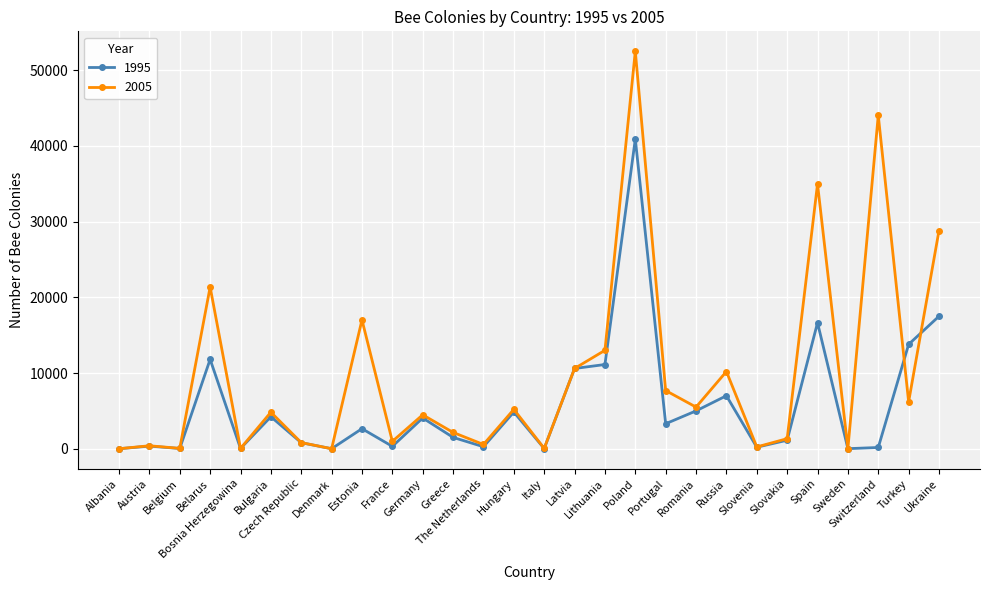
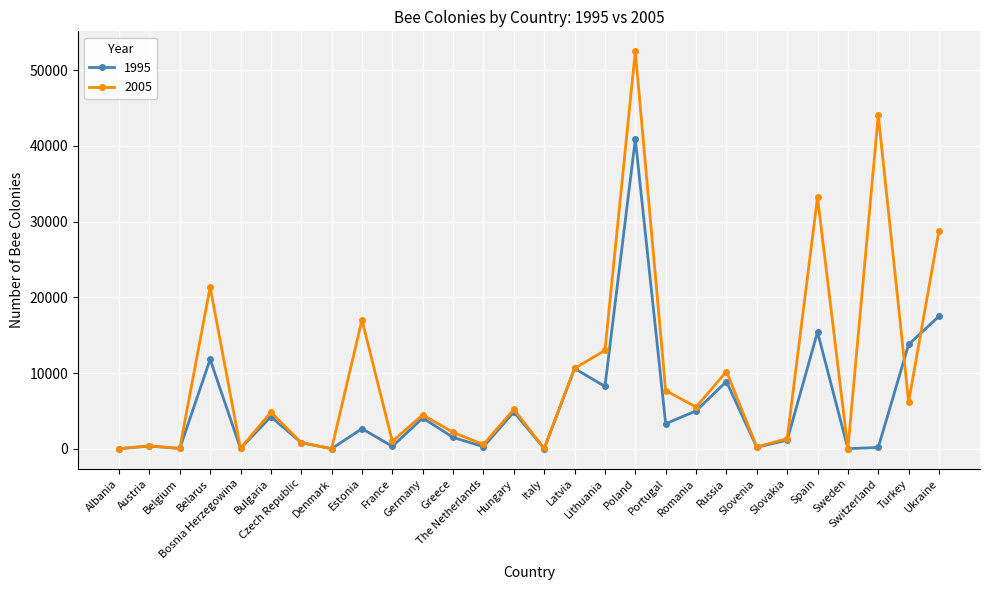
  {
    "1995": {
      "Belarus": 12000,
      "Bulgaria": 4000,
      "Estonia": 3000,
      "France": 0,
      "Germany": 4000,
      "Greece": 2000,
      "Hungary": 5000,
-     "Lithuania": 11000,
+     "Lithuania": 8000,
      "Poland": 41000,
      "Portugal": 3000,
      "Romania": 5000,
-     "Russia": 7000,
-     "Spain": 17000,
+     "Russia": 9000,
+     "Spain": 15000,
      "Switzerland": 0,
      "Turkey": 14000,
      "Ukraine": 18000
    },
    "2005": {
      "Belarus": 21000,
      "Bulgaria": 5000,
      "Estonia": 17000,
      "France": 1000,
      "Germany": 4000,
      "Greece": 2000,
      "Hungary": 5000,
      "Lithuania": 13000,
      "Poland": 53000,
      "Portugal": 8000,
      "Romania": 6000,
      "Russia": 10000,
-     "Spain": 35000,
+     "Spain": 33000,
      "Switzerland": 44000,
      "Turkey": 6000,
      "Ukraine": 29000
    }
  }
